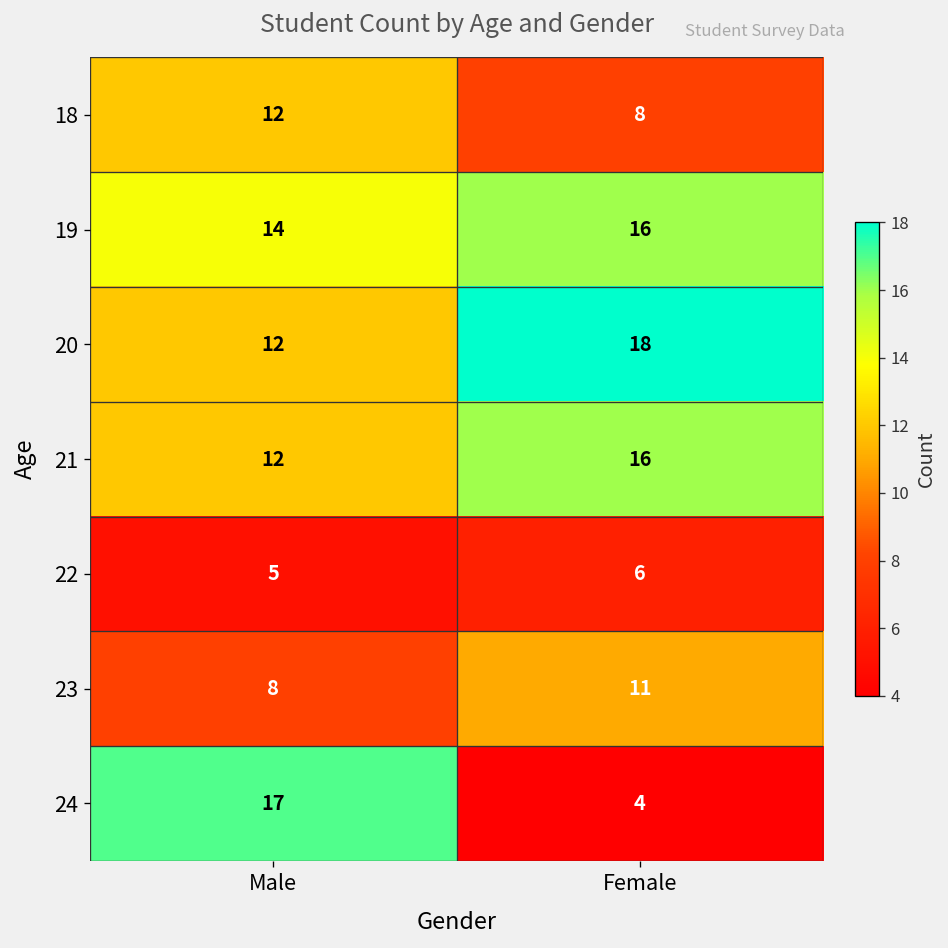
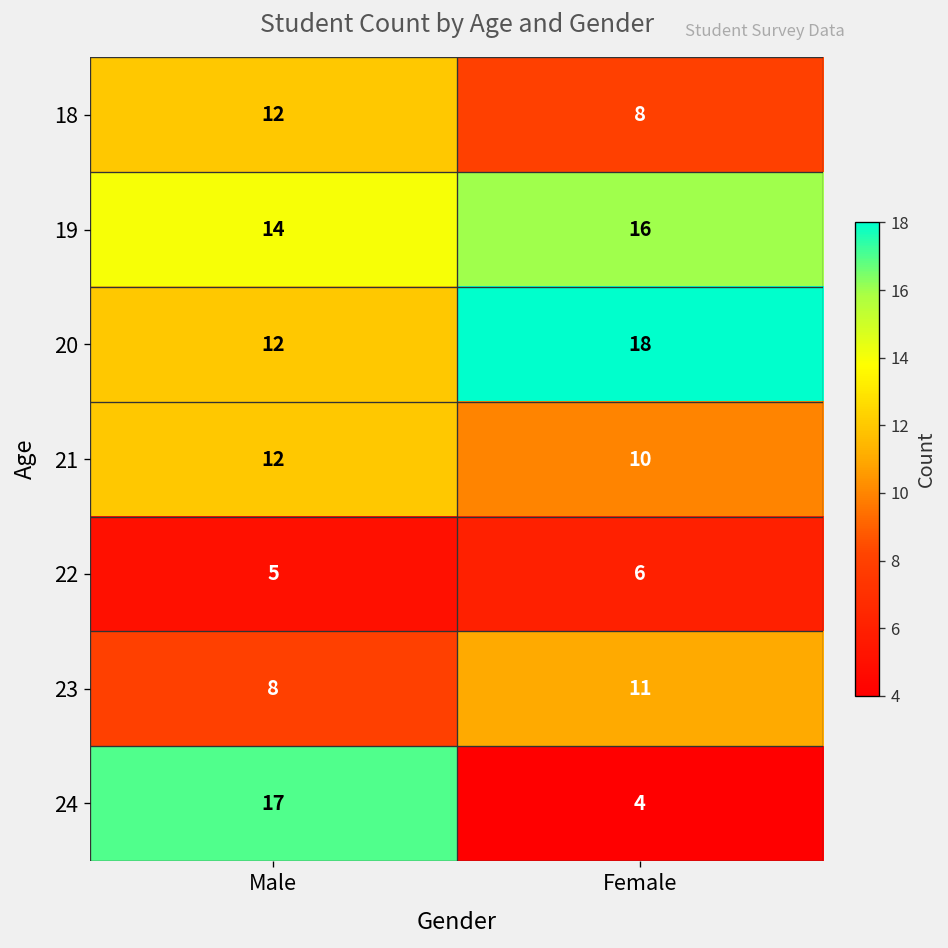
  {
    "18": {
      "Male": 12,
      "Female": 8
    },
    "19": {
      "Male": 14,
      "Female": 16
    },
    "20": {
      "Male": 12,
      "Female": 18
    },
    "21": {
      "Male": 12,
-     "Female": 16
+     "Female": 10
    },
    "22": {
      "Male": 5,
      "Female": 6
    },
    "23": {
      "Male": 8,
      "Female": 11
    },
    "24": {
      "Male": 17,
      "Female": 4
    }
  }
